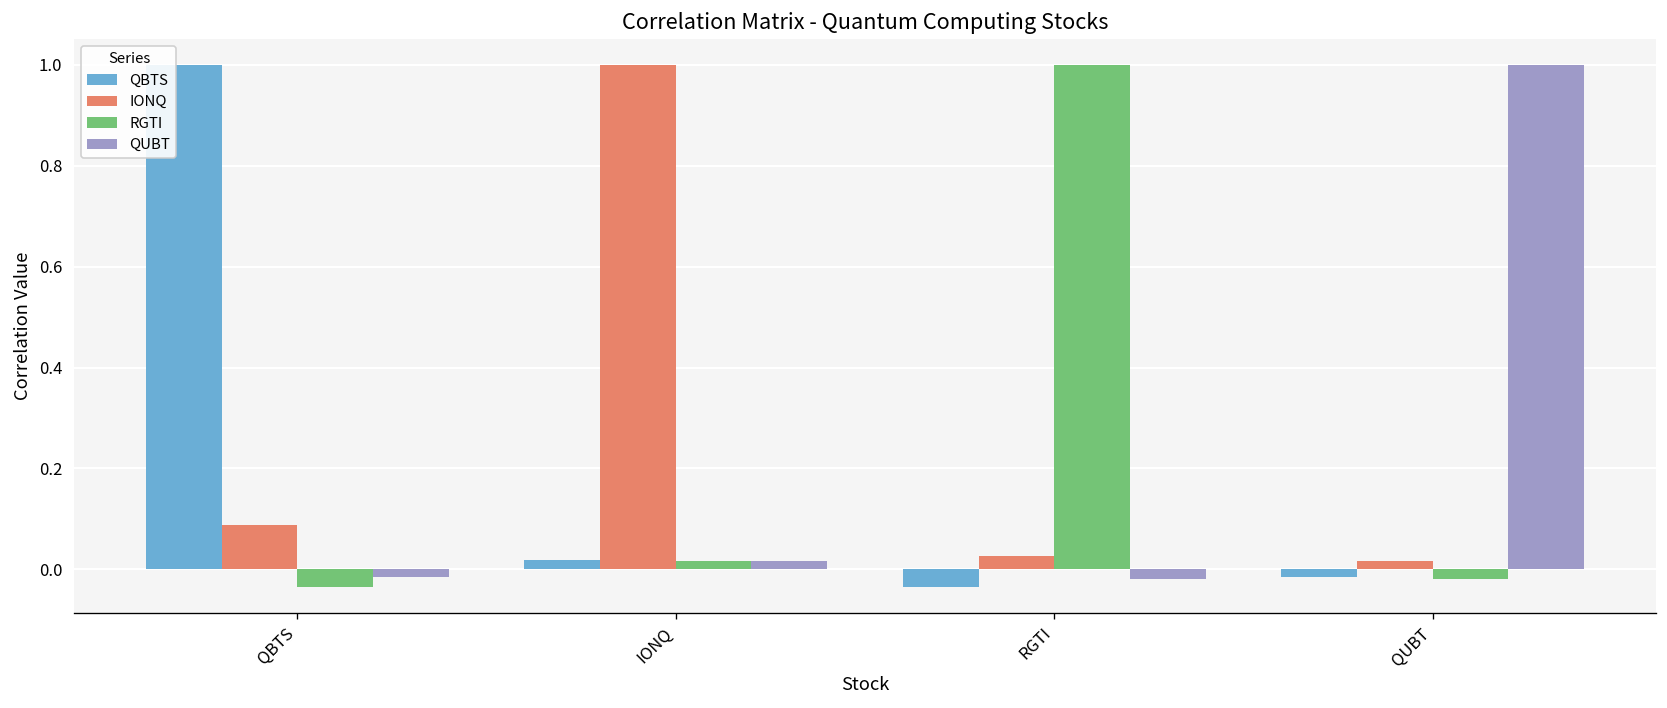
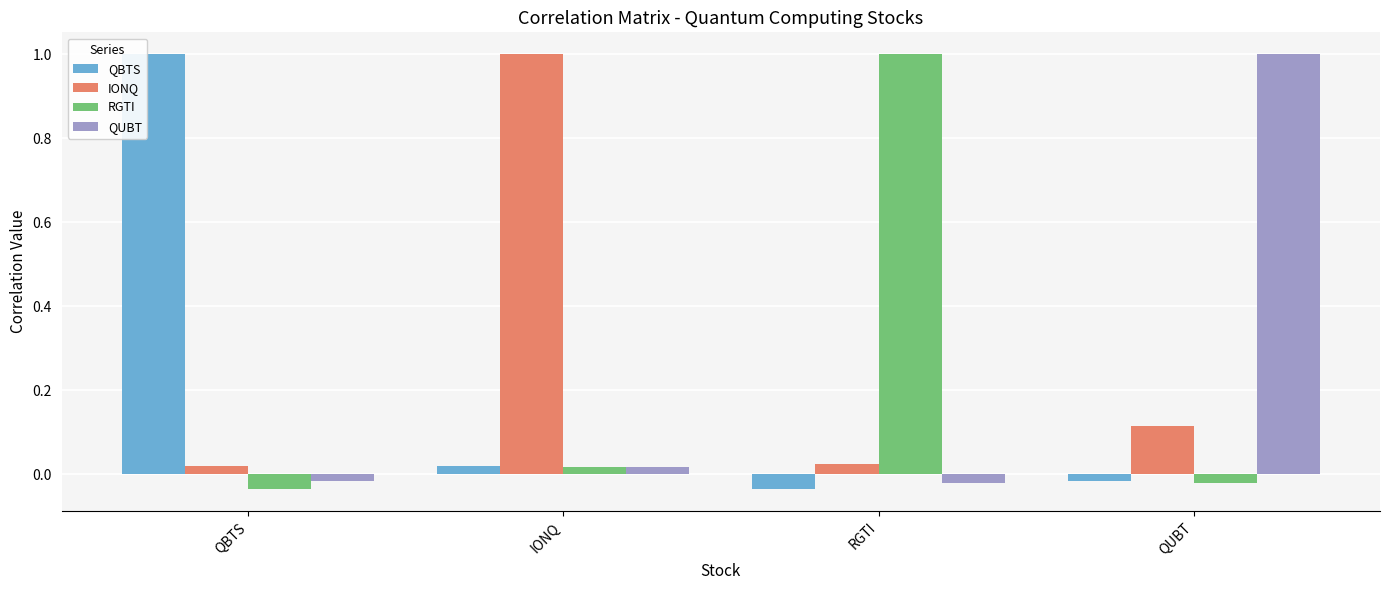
  {
    "IONQ": {
-     "QBTS": 0.09,
+     "QBTS": 0.02,
      "IONQ": 1.00,
      "RGTI": 0.03,
-     "QUBT": 0.02
+     "QUBT": 0.11
    },
    "RGTI": {
      "QBTS": -0.04,
      "IONQ": 0.02,
      "RGTI": 1.00,
      "QUBT": -0.02
    }
  }
